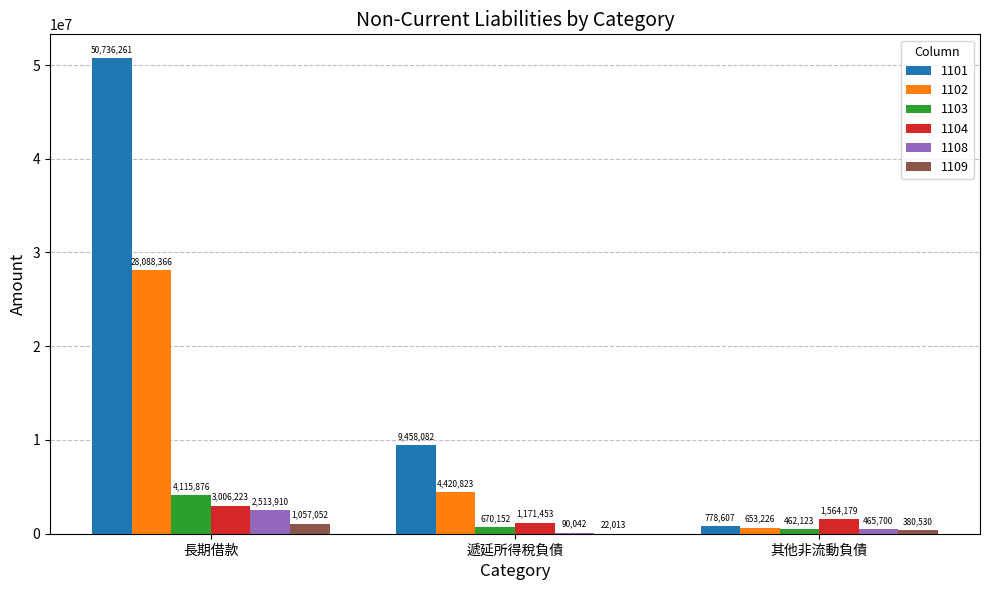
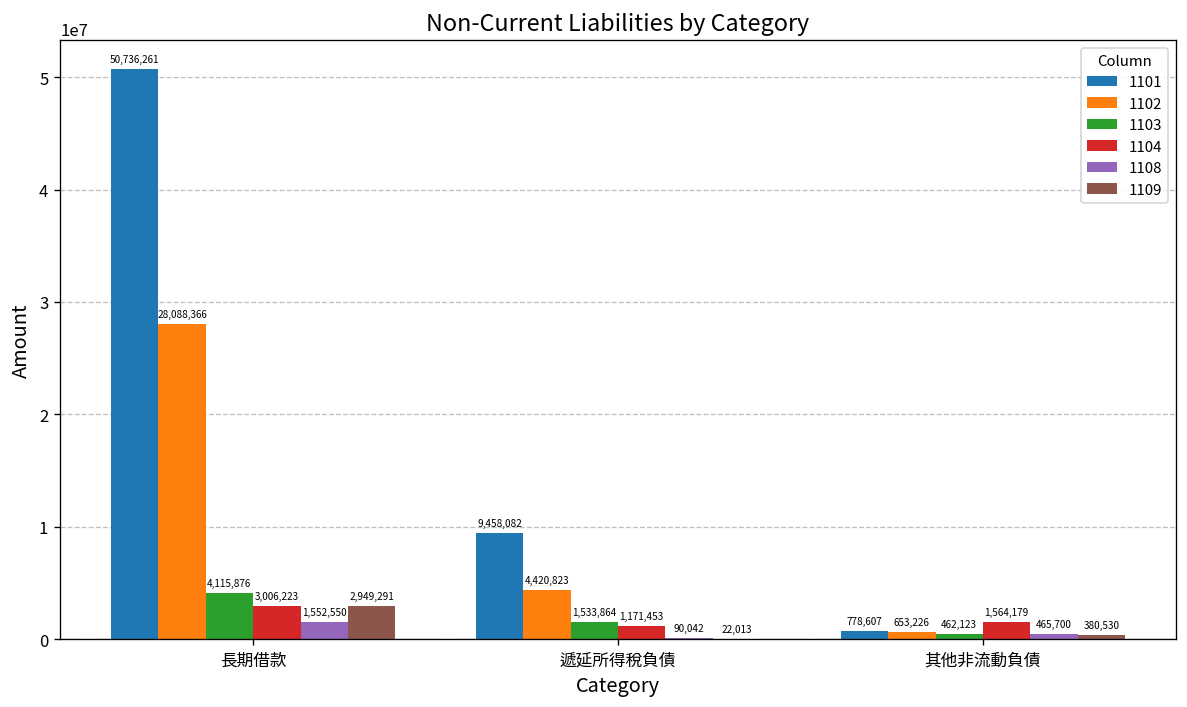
  {
    "1101": {
      "長期借款": "50,736,261",
      "遞延所得稅負債": "9,458,082",
      "其他非流動負債": "778,607"
    },
    "1102": {
      "長期借款": "28,088,366",
      "遞延所得稅負債": "4,420,823",
      "其他非流動負債": "653,226"
    },
    "1103": {
      "長期借款": "4,115,876",
-     "遞延所得稅負債": "670,152",
+     "遞延所得稅負債": "1,533,864",
      "其他非流動負債": "462,123"
    },
    "1104": {
      "長期借款": "3,006,223",
      "遞延所得稅負債": "1,171,453",
      "其他非流動負債": "1,564,179"
    },
    "1108": {
-     "長期借款": "2,513,910",
+     "長期借款": "1,552,550",
      "遞延所得稅負債": "90,042",
      "其他非流動負債": "465,700"
    },
    "1109": {
-     "長期借款": "1,057,052",
+     "長期借款": "2,949,291",
      "遞延所得稅負債": "22,013",
      "其他非流動負債": "380,530"
    }
  }
